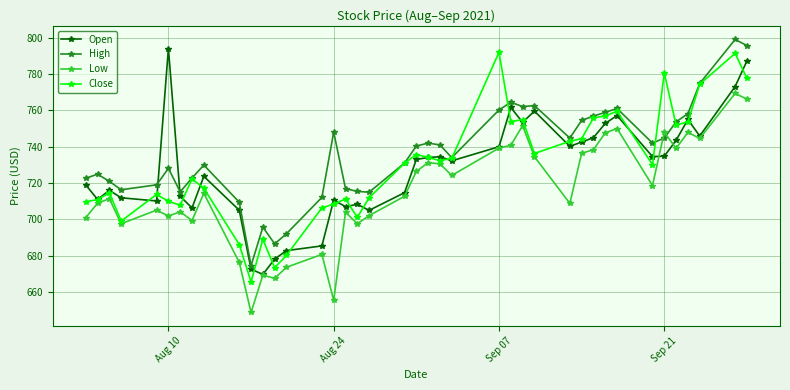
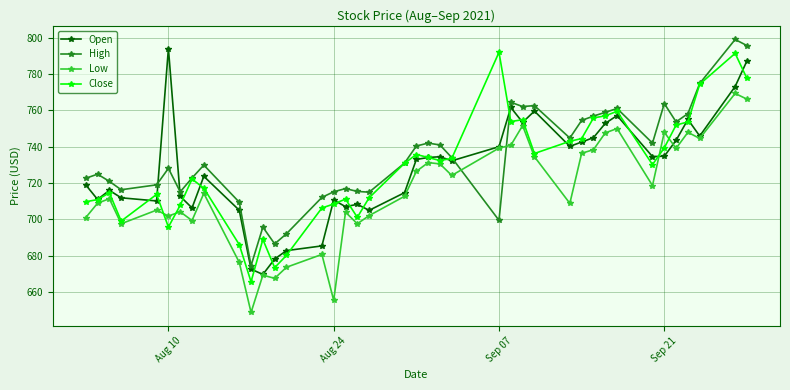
  {
    "Open": {
      "Aug 10": 794,
      "Aug 24": 711,
      "Sep 21": 735
    },
    "High": {
      "Aug 10": 728,
-     "Aug 24": 748,
-     "Sep 07": 760,
-     "Sep 21": 745
+     "Aug 24": 715,
+     "Sep 07": 700,
+     "Sep 21": 764
    },
    "Low": {
      "Aug 10": 702,
      "Aug 24": 655,
      "Sep 21": 748
    },
    "Close": {
-     "Aug 10": 710,
+     "Aug 10": 696,
      "Aug 24": 708,
      "Sep 07": 792,
-     "Sep 21": 780
+     "Sep 21": 739
    }
  }
